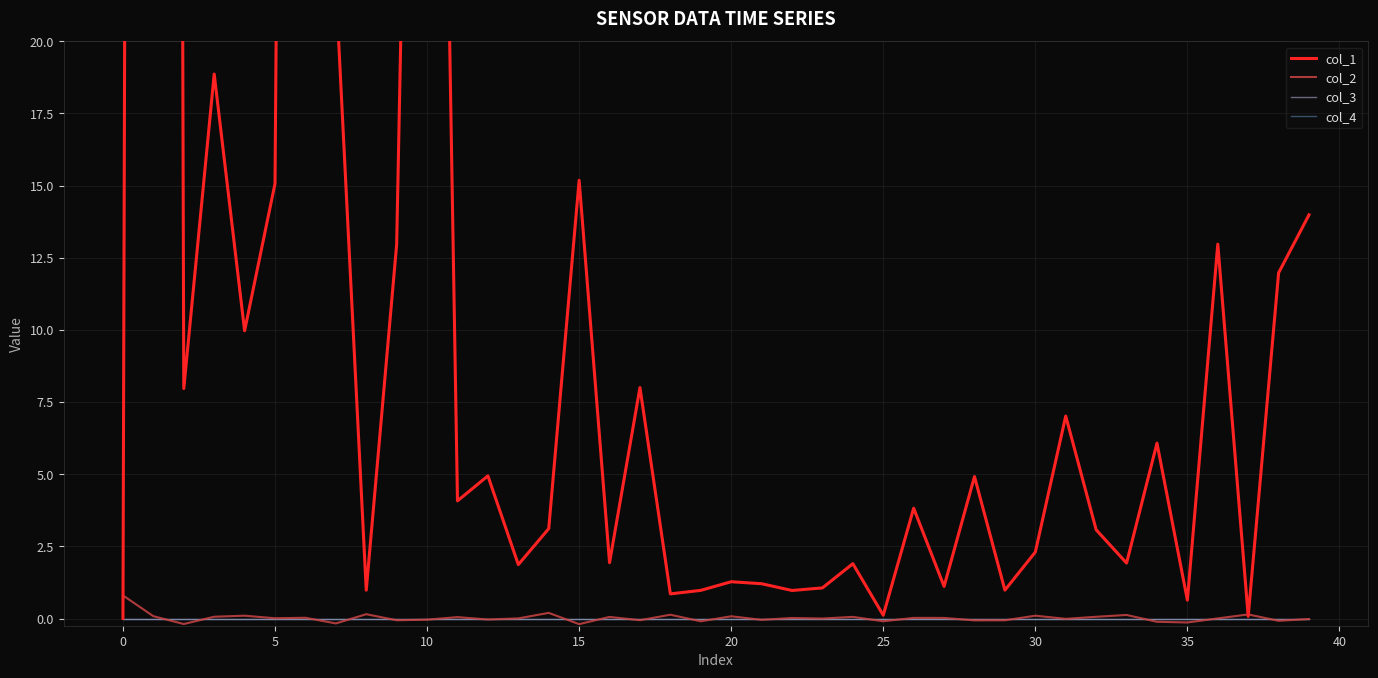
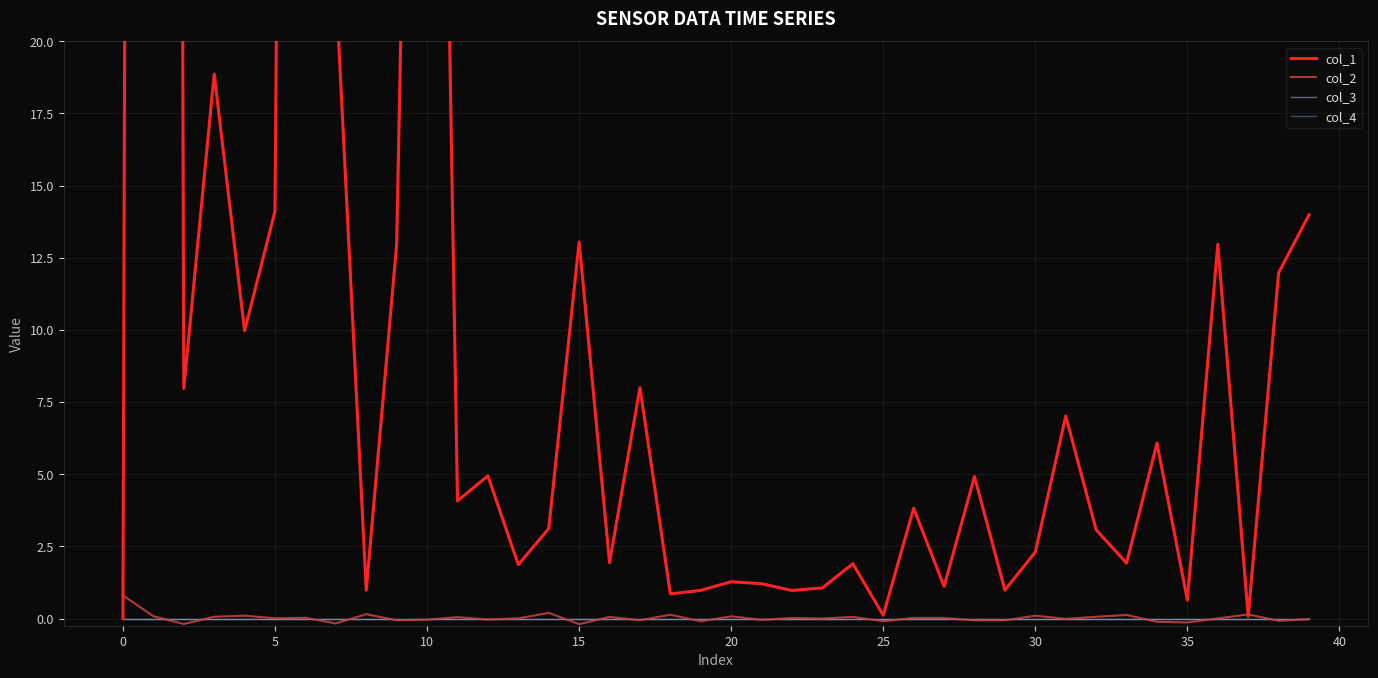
  {
    "col_1": {
-     "5": 15.1,
-     "15": 15.2,
+     "5": 14.1,
+     "15": 13.0,
      "20": 1.3,
      "25": 0.1,
      "30": 2.3,
      "35": 0.6
    },
    "col_2": {
      "0": 0.8,
      "15": -0.2,
      "25": -0.1,
      "30": 0.1,
      "35": -0.1
    },
    "col_4": {
      "15": 0.0,
      "25": 0.0,
      "30": 0.0,
      "35": 0.0
    }
  }
